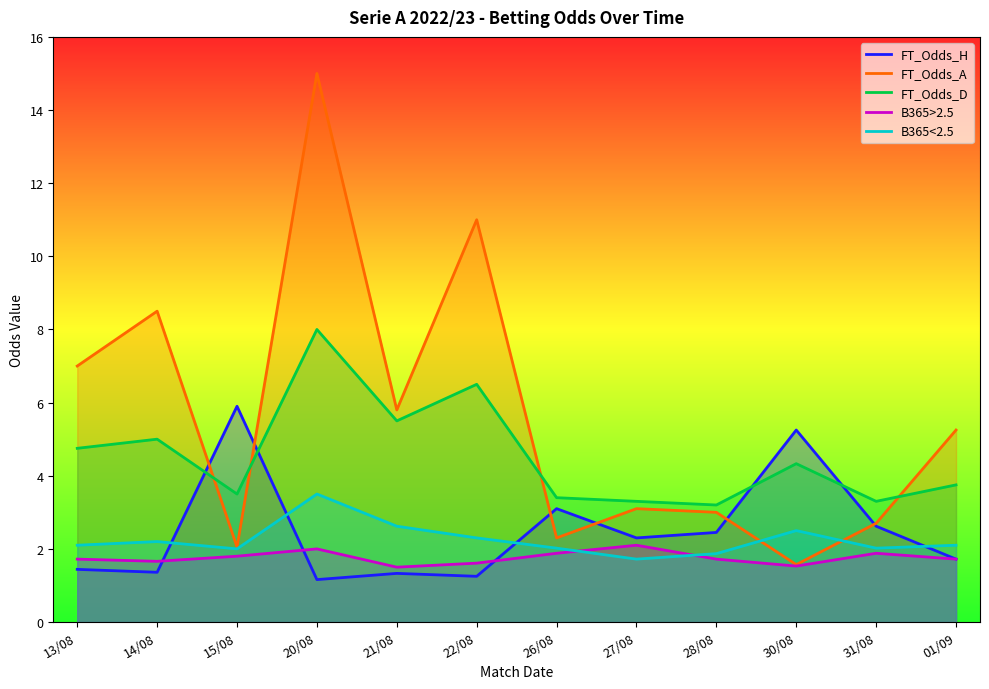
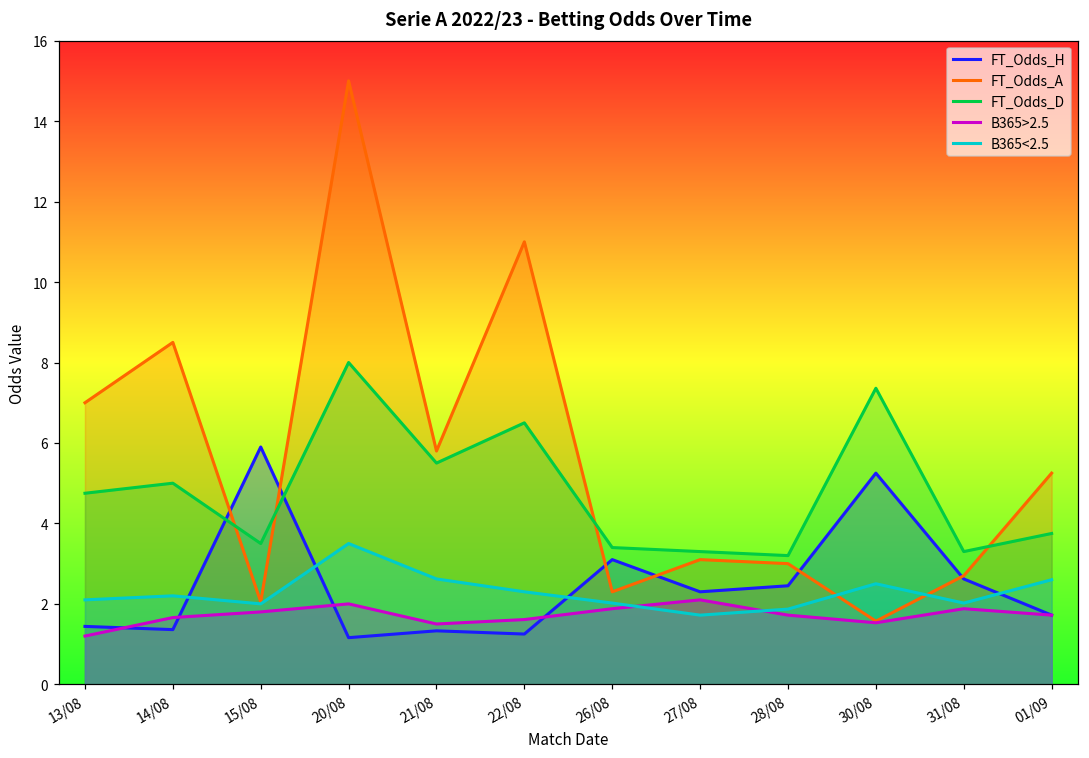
  {
    "FT_Odds_H": {
      "13/08": 1.4,
      "14/08": 1.4,
      "15/08": 5.9,
      "20/08": 1.2,
      "21/08": 1.3,
      "22/08": 1.3,
      "26/08": 3.1,
      "27/08": 2.3,
      "28/08": 2.5,
      "30/08": 5.3,
      "31/08": 2.6
    },
    "FT_Odds_A": {
      "13/08": 7.0,
      "14/08": 8.5,
      "20/08": 15.0,
      "21/08": 5.8,
      "22/08": 11.0,
      "26/08": 2.3,
      "27/08": 3.1,
      "28/08": 3.0,
      "31/08": 2.7,
      "01/09": 5.3
    },
    "FT_Odds_D": {
      "13/08": 4.8,
      "14/08": 5.0,
      "15/08": 3.5,
      "20/08": 8.0,
      "21/08": 5.5,
      "22/08": 6.5,
      "26/08": 3.4,
      "27/08": 3.3,
      "28/08": 3.2,
-     "30/08": 4.3,
+     "30/08": 7.4,
      "31/08": 3.3,
      "01/09": 3.8
    },
    "B365>2.5": {
-     "13/08": 1.7,
+     "13/08": 1.2,
      "14/08": 1.7,
      "15/08": 1.8,
      "20/08": 2.0,
      "21/08": 1.5,
      "22/08": 1.6,
      "26/08": 1.9,
      "27/08": 2.1,
      "28/08": 1.7,
      "31/08": 1.9
    },
    "B365<2.5": {
      "13/08": 2.1,
      "14/08": 2.2,
      "20/08": 3.5,
      "21/08": 2.6,
      "22/08": 2.3,
      "26/08": 2.0,
      "27/08": 1.7,
      "28/08": 1.9,
      "30/08": 2.5,
      "31/08": 2.0,
-     "01/09": 2.1
+     "01/09": 2.6
    }
  }
